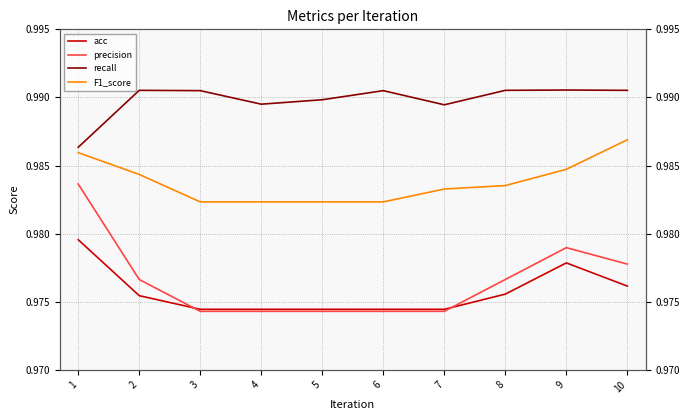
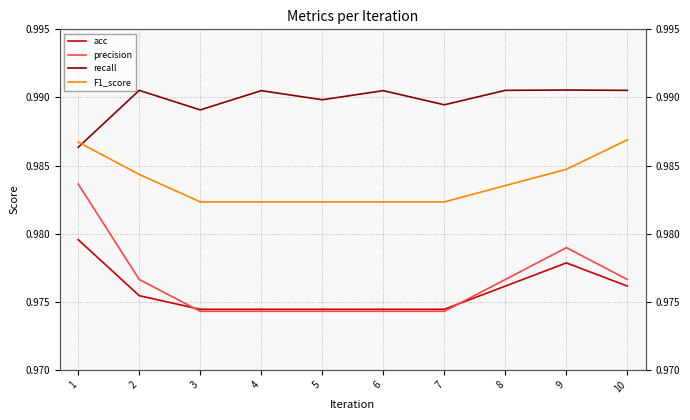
  {
    "acc": {
      "1": 0.9796,
      "2": 0.9754,
-     "8": 0.9756,
+     "8": 0.9761,
      "9": 0.9779,
      "10": 0.9761
    },
    "precision": {
      "1": 0.9836,
      "2": 0.9766,
      "8": 0.9766,
      "9": 0.9790,
-     "10": 0.9778
+     "10": 0.9766
    },
    "recall": {
      "1": 0.9863,
      "2": 0.9905,
-     "3": 0.9905,
-     "4": 0.9895,
+     "3": 0.9891,
+     "4": 0.9905,
      "5": 0.9898,
      "6": 0.9905,
      "7": 0.9895,
      "8": 0.9905,
      "9": 0.9905,
      "10": 0.9905
    },
    "F1_score": {
-     "1": 0.9859,
+     "1": 0.9867,
      "2": 0.9843,
      "3": 0.9823,
      "4": 0.9823,
      "5": 0.9823,
      "6": 0.9823,
-     "7": 0.9833,
+     "7": 0.9823,
      "8": 0.9835,
      "9": 0.9847,
      "10": 0.9869
    }
  }
